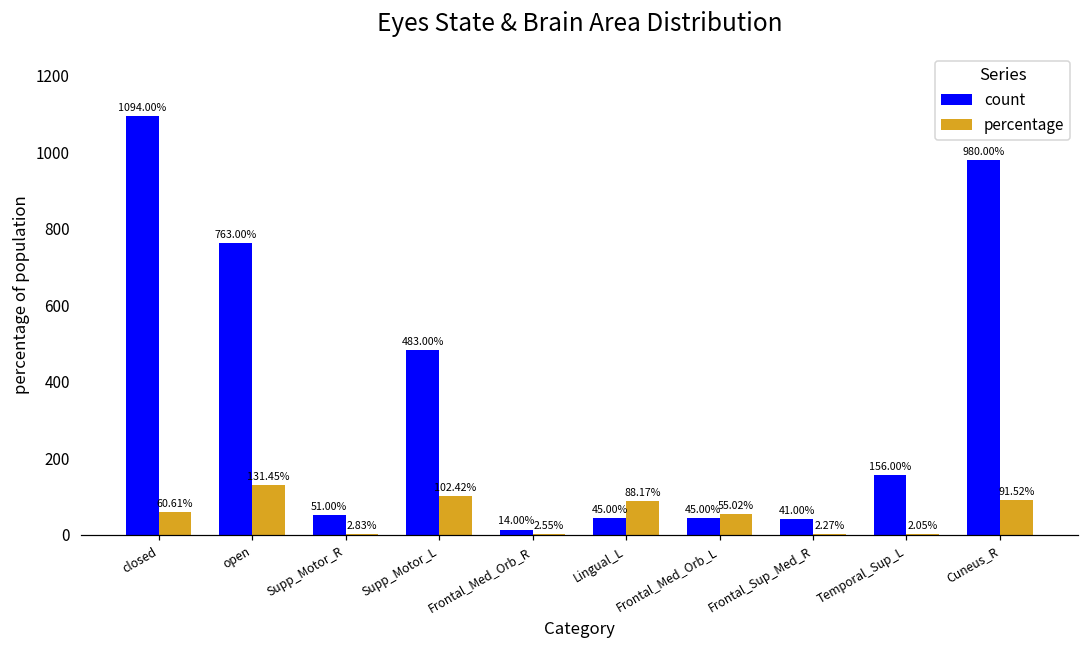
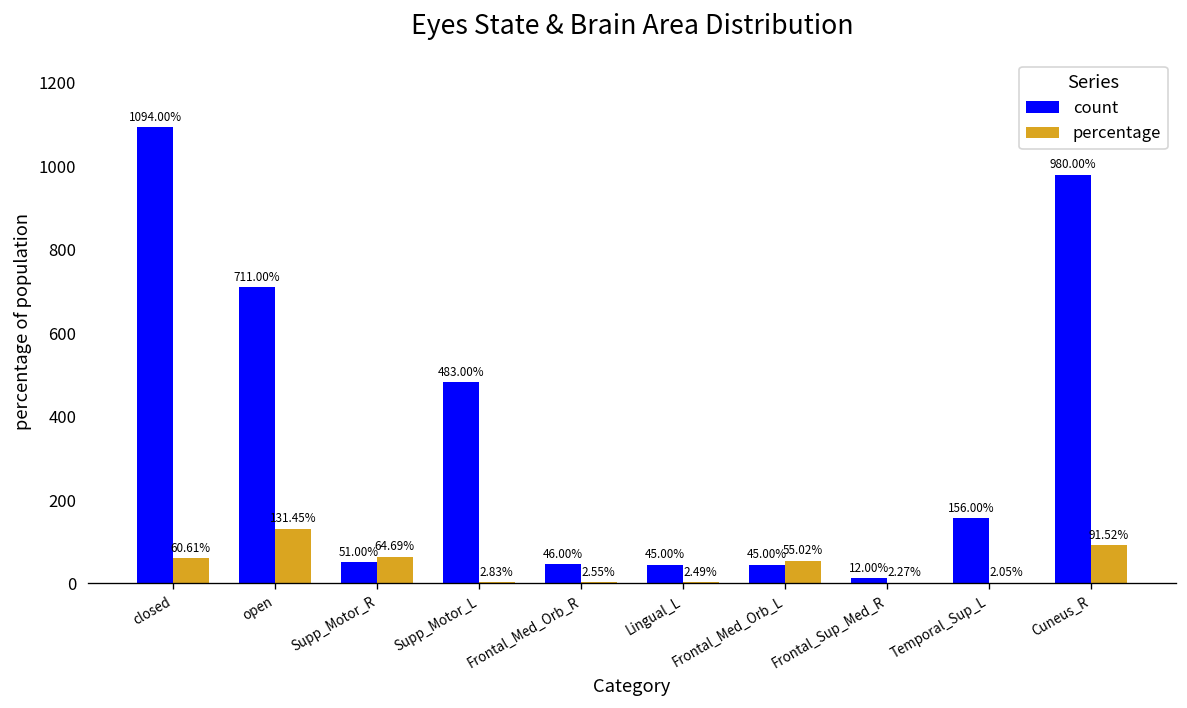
  {
    "count": {
      "closed": "1094.00%",
-     "open": "763.00%",
+     "open": "711.00%",
      "Supp_Motor_R": "51.00%",
      "Supp_Motor_L": "483.00%",
-     "Frontal_Med_Orb_R": "14.00%",
+     "Frontal_Med_Orb_R": "46.00%",
      "Lingual_L": "45.00%",
      "Frontal_Med_Orb_L": "45.00%",
-     "Frontal_Sup_Med_R": "41.00%",
+     "Frontal_Sup_Med_R": "12.00%",
      "Temporal_Sup_L": "156.00%",
      "Cuneus_R": "980.00%"
    },
    "percentage": {
      "closed": "60.61%",
      "open": "131.45%",
-     "Supp_Motor_R": "2.83%",
-     "Supp_Motor_L": "102.42%",
+     "Supp_Motor_R": "64.69%",
+     "Supp_Motor_L": "2.83%",
      "Frontal_Med_Orb_R": "2.55%",
-     "Lingual_L": "88.17%",
+     "Lingual_L": "2.49%",
      "Frontal_Med_Orb_L": "55.02%",
      "Frontal_Sup_Med_R": "2.27%",
      "Temporal_Sup_L": "2.05%",
      "Cuneus_R": "91.52%"
    }
  }
